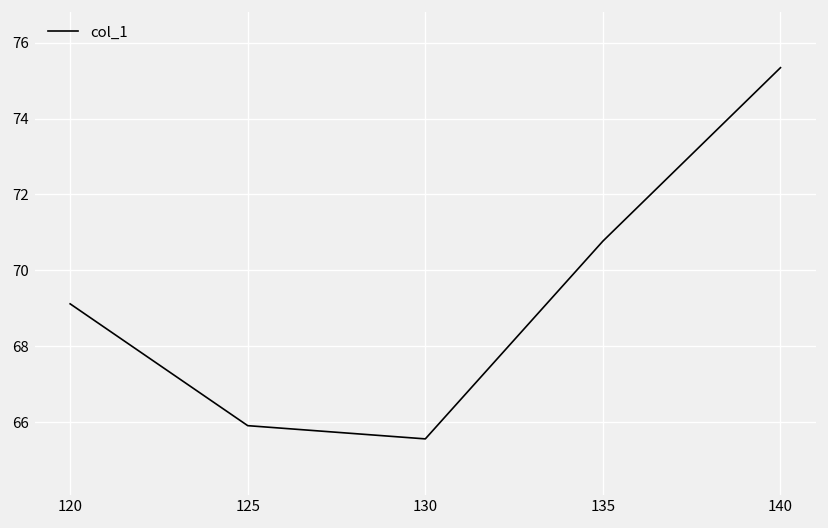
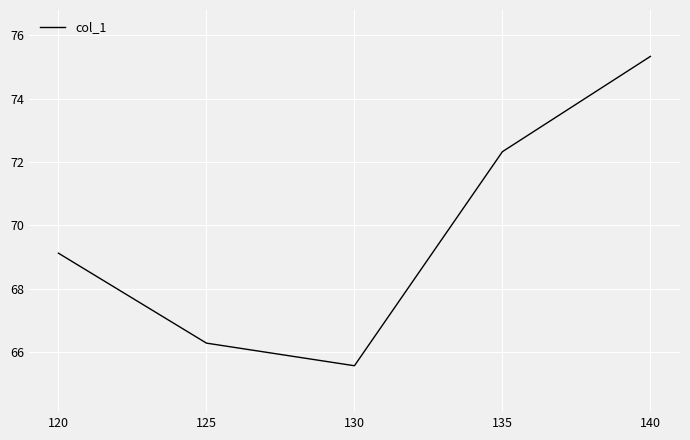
  {
    "120": 69.1,
-   "125": 65.9,
+   "125": 66.3,
    "130": 65.6,
-   "135": 70.8,
+   "135": 72.3,
    "140": 75.3
  }
